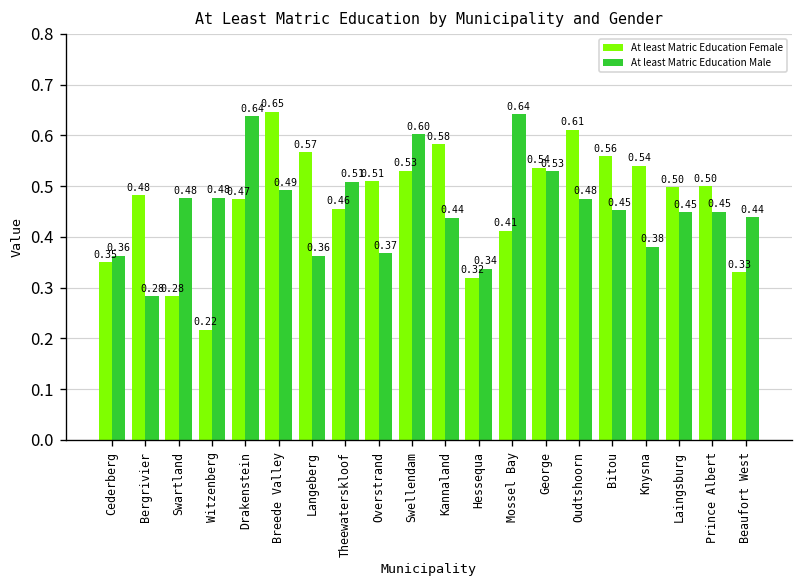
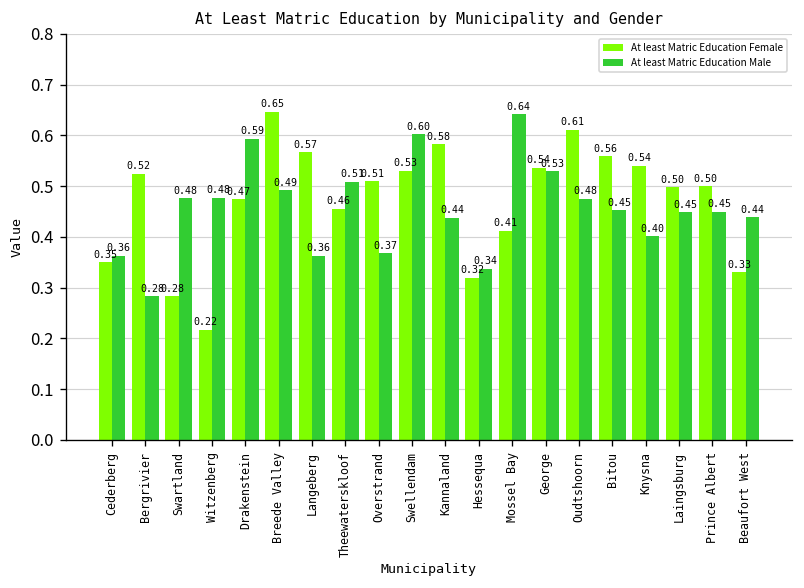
  {
    "At least Matric Education Female": {
-     "Bergrivier": 0.48,
+     "Bergrivier": 0.52,
      "Witzenberg": 0.22,
      "Drakenstein": 0.47,
      "Breede Valley": 0.65,
      "Langeberg": 0.57,
      "Theewaterskloof": 0.46,
      "Swellendam": 0.53,
      "Kannaland": 0.58,
      "Hessequa": 0.32,
      "Mossel Bay": 0.41,
      "Oudtshoorn": 0.61,
      "Bitou": 0.56,
      "Knysna": 0.54,
      "Laingsburg": 0.50,
      "Prince Albert": 0.50,
      "Beaufort West": 0.33
    },
    "At least Matric Education Male": {
      "Swartland": 0.48,
      "Witzenberg": 0.48,
-     "Drakenstein": 0.64,
+     "Drakenstein": 0.59,
      "Breede Valley": 0.49,
      "Langeberg": 0.36,
      "Overstrand": 0.37,
      "Swellendam": 0.60,
      "Kannaland": 0.44,
      "Hessequa": 0.34,
      "Mossel Bay": 0.64,
      "Oudtshoorn": 0.48,
      "Bitou": 0.45,
-     "Knysna": 0.38,
+     "Knysna": 0.40,
      "Laingsburg": 0.45,
      "Prince Albert": 0.45,
      "Beaufort West": 0.44
    }
  }
